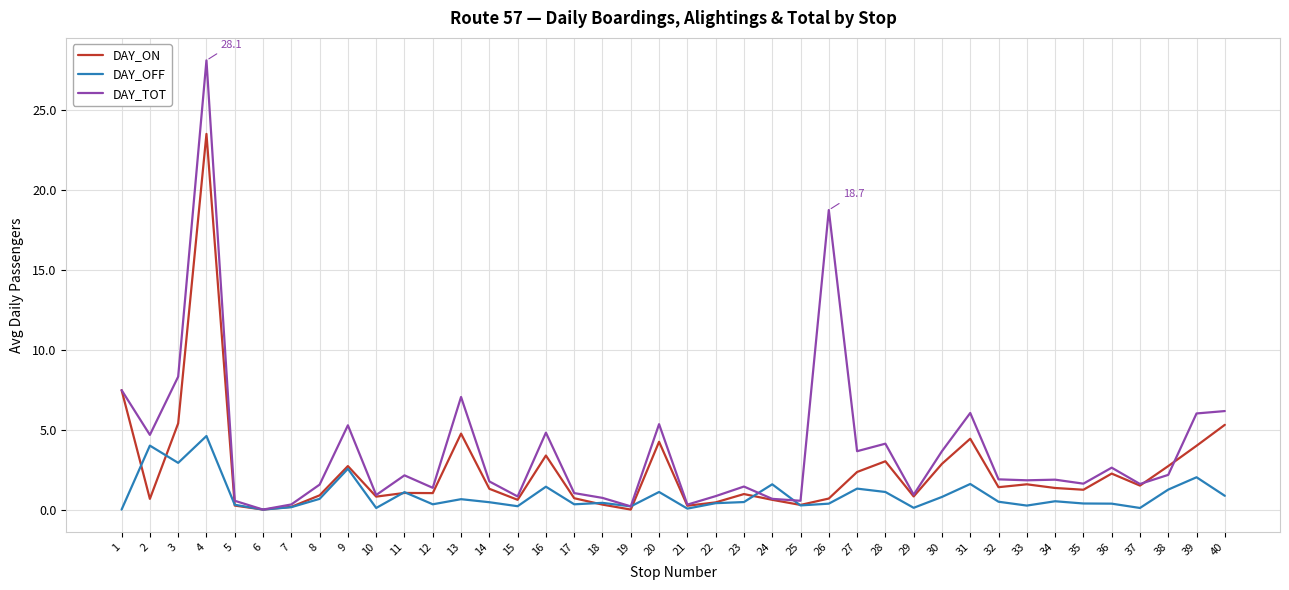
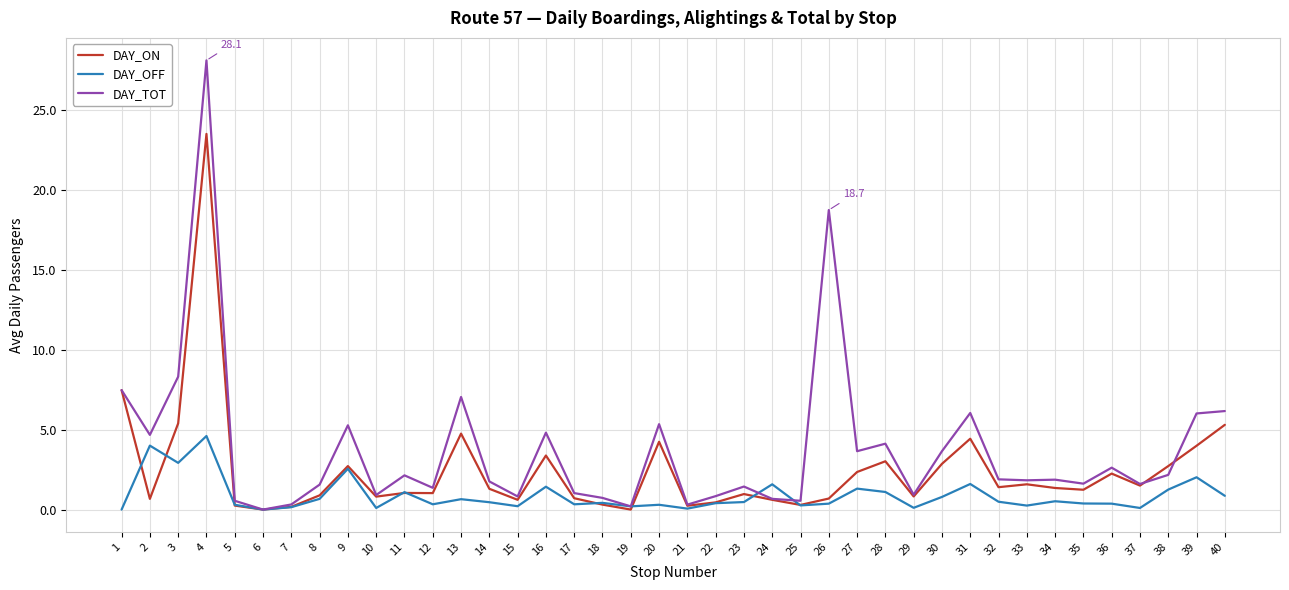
  {
    "DAY_ON": {
      "2": 0.7,
      "3": 5.4,
      "4": 23.5,
      "8": 0.9,
      "9": 2.7,
      "12": 1.0,
      "13": 4.8,
      "14": 1.3,
      "15": 0.6,
      "16": 3.4,
      "17": 0.7,
      "19": 0.0,
      "20": 4.2,
      "23": 1.0,
      "26": 0.7,
      "27": 2.4,
      "28": 3.0,
      "30": 2.9,
      "31": 4.4,
      "32": 1.4,
      "33": 1.6,
      "34": 1.4,
      "35": 1.2,
      "36": 2.3,
      "38": 2.7,
      "39": 4.0,
      "40": 5.3
    },
    "DAY_OFF": {
      "1": 0.0,
      "2": 4.0,
      "3": 2.9,
      "4": 4.6,
      "8": 0.7,
      "9": 2.6,
      "10": 0.1,
      "12": 0.3,
      "13": 0.7,
      "14": 0.5,
      "15": 0.2,
      "16": 1.4,
      "17": 0.3,
-     "20": 1.1,
+     "20": 0.3,
      "21": 0.1,
      "23": 0.5,
      "24": 1.6,
      "26": 0.4,
      "27": 1.3,
      "28": 1.1,
      "29": 0.1,
      "30": 0.8,
      "31": 1.6,
      "32": 0.5,
      "33": 0.3,
      "34": 0.5,
      "35": 0.4,
      "36": 0.4,
      "37": 0.1,
      "38": 1.3,
      "39": 2.0,
      "40": 0.9
    },
    "DAY_TOT": {
      "4": 28.1,
      "26": 18.7
    }
  }
